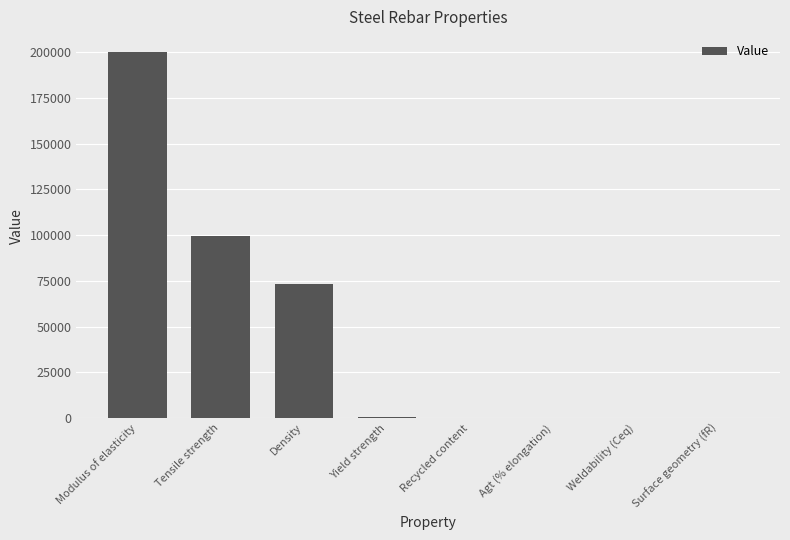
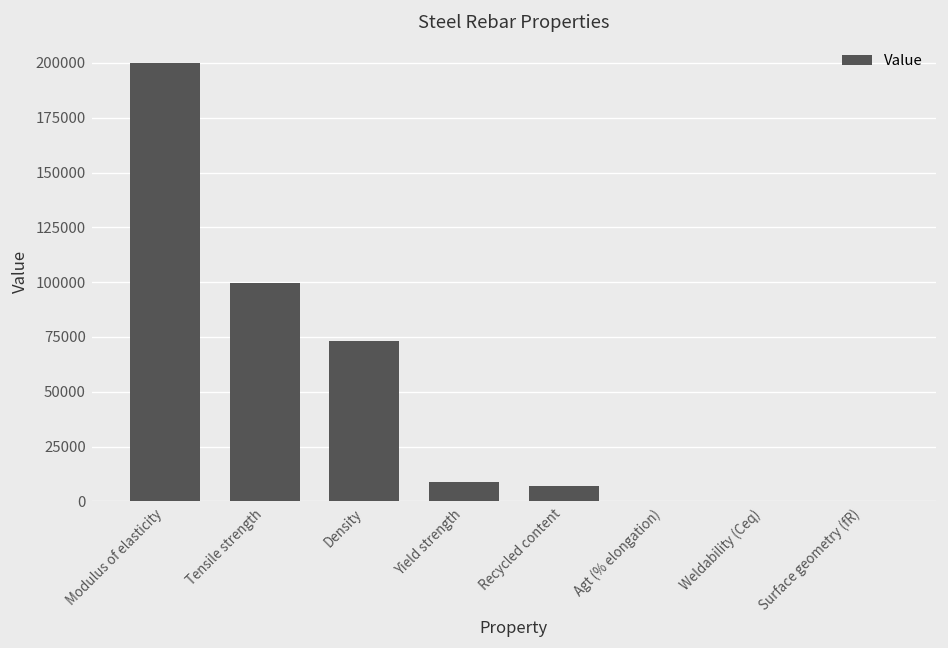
  {
    "Modulus of elasticity": 200000,
    "Tensile strength": 100000,
    "Density": 73000,
-   "Yield strength": 1000,
-   "Recycled content": 0
+   "Yield strength": 9000,
+   "Recycled content": 7000
  }
